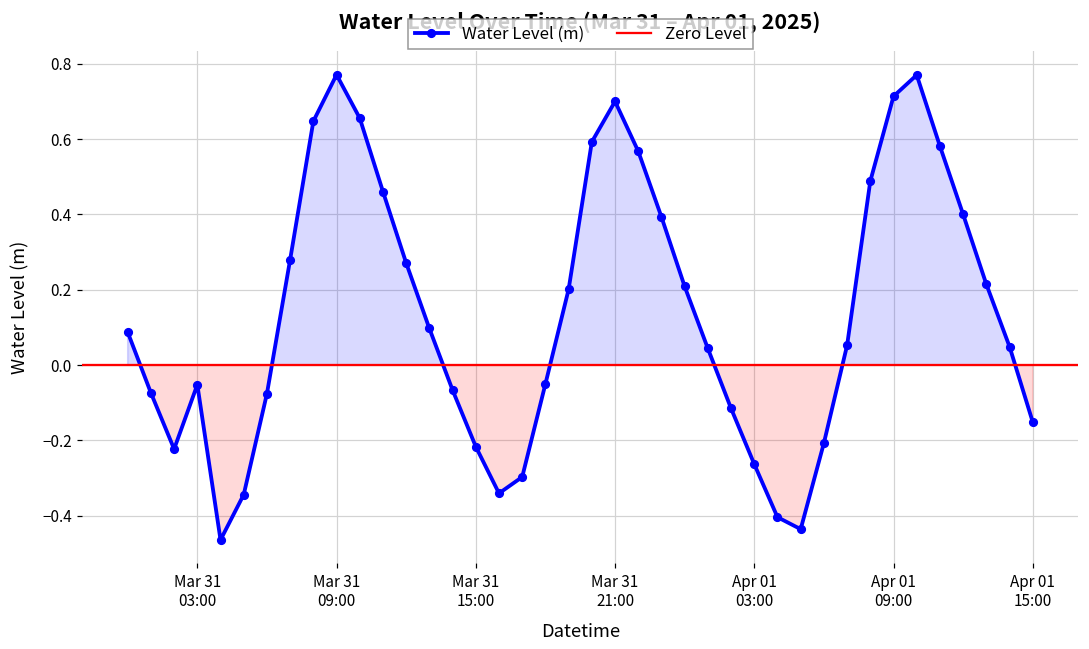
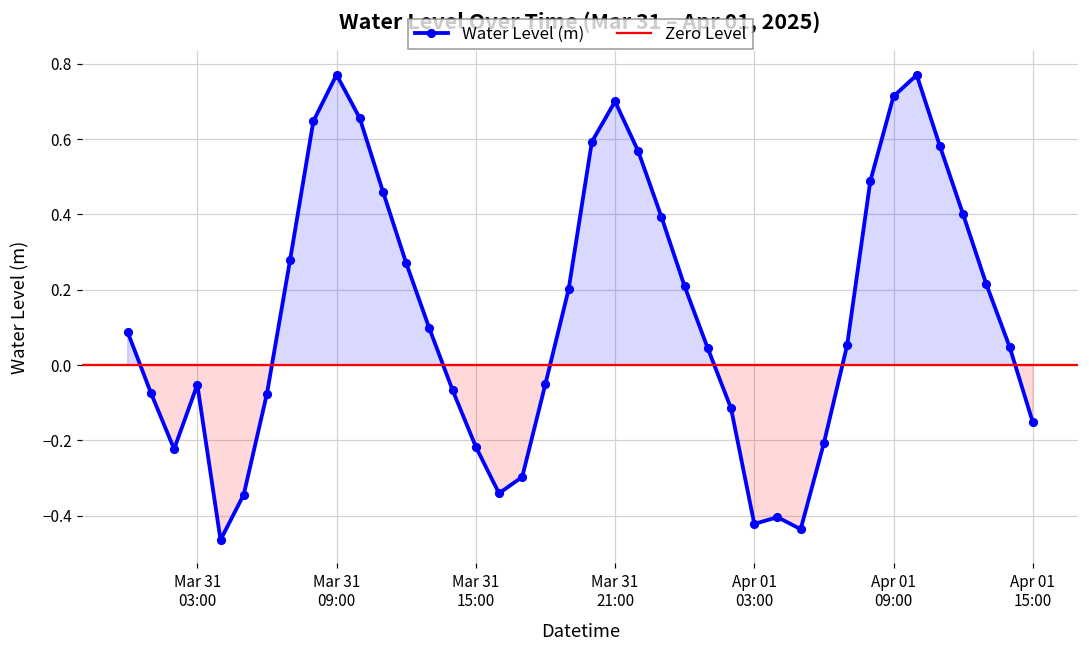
  {
    "Mar 31 03:00": -0.05,
    "Mar 31 09:00": 0.77,
    "Mar 31 15:00": -0.22,
    "Mar 31 21:00": 0.70,
-   "Apr 01 03:00": -0.26,
+   "Apr 01 03:00": -0.42,
    "Apr 01 09:00": 0.71,
    "Apr 01 15:00": -0.15
  }
